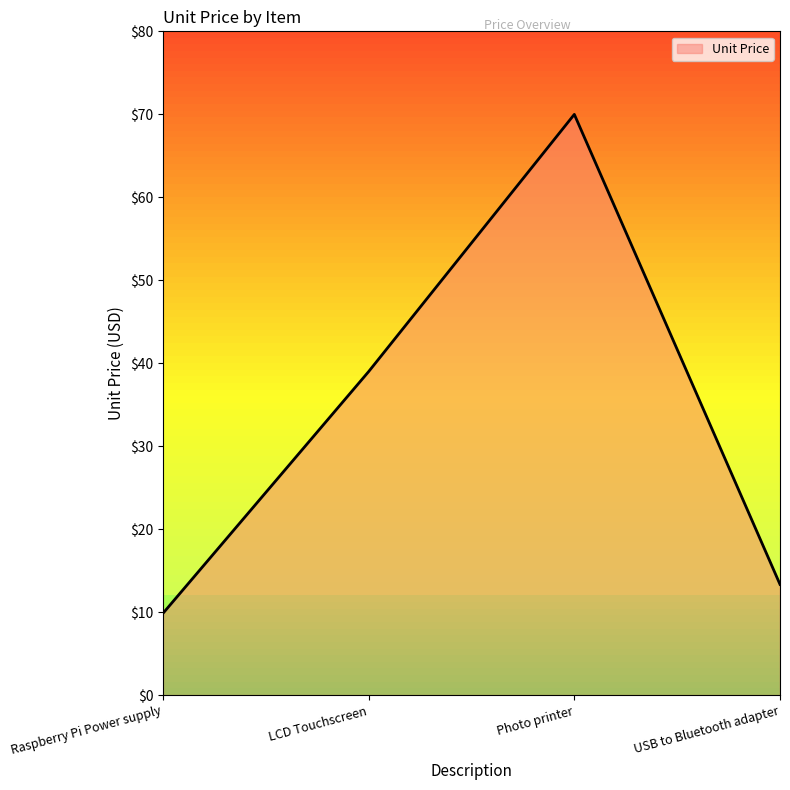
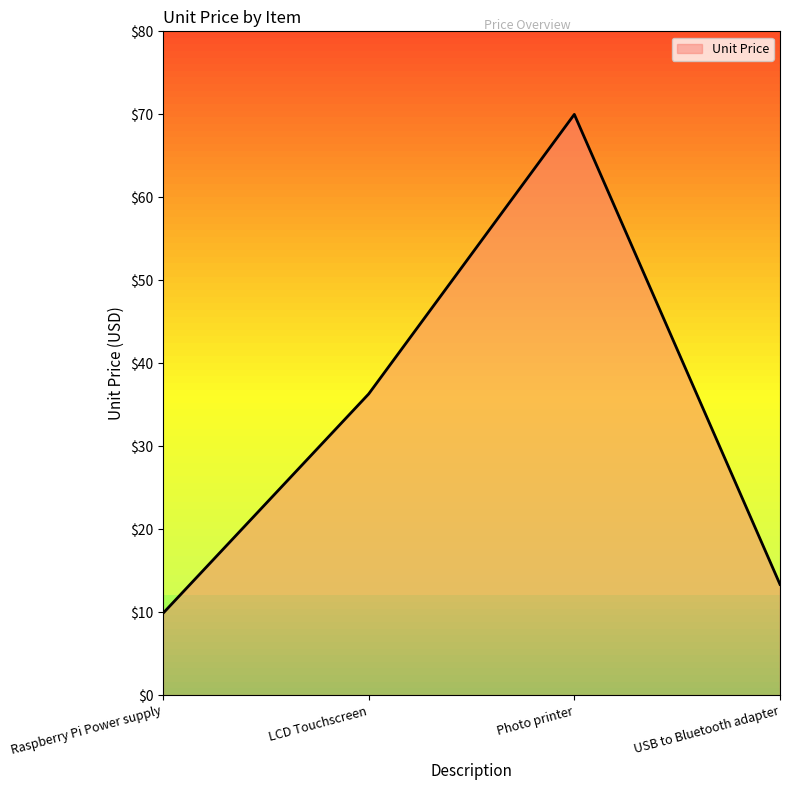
  {
    "Raspberry Pi Power supply": "$10",
-   "LCD Touchscreen": "$39",
+   "LCD Touchscreen": "$36",
    "Photo printer": "$70",
    "USB to Bluetooth adapter": "$13"
  }
